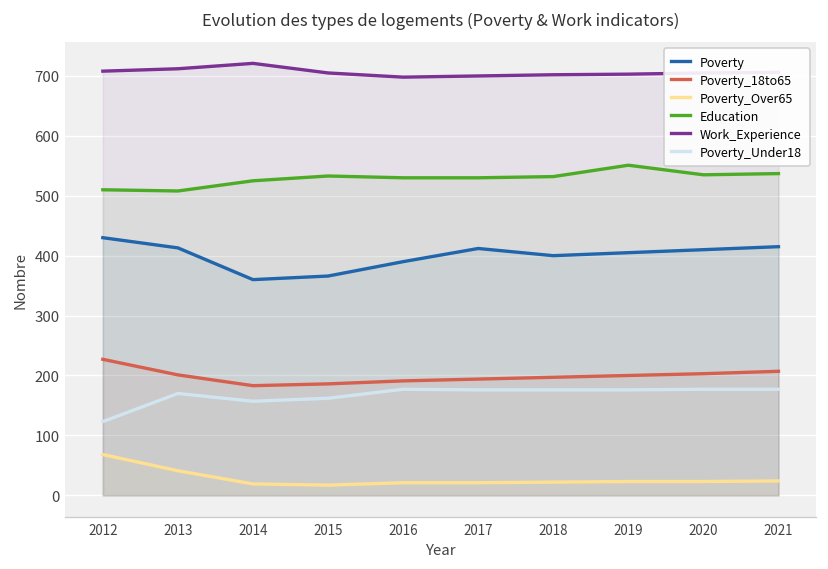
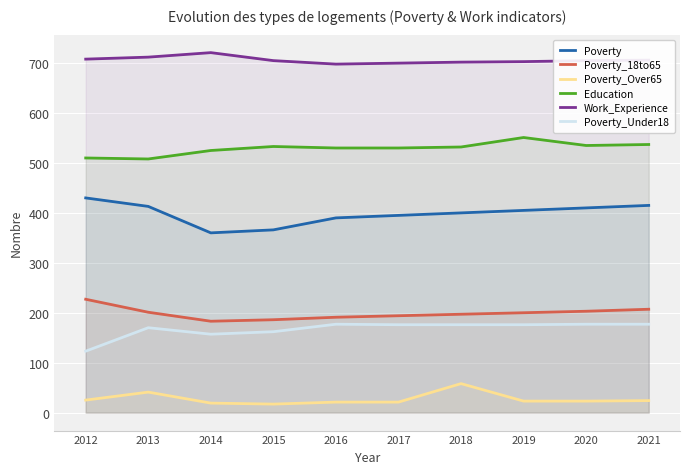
  {
    "Poverty": {
      "2012": 430,
      "2013": 410,
      "2014": 360,
      "2015": 370,
      "2016": 390,
-     "2017": 410,
+     "2017": 400,
      "2018": 400,
      "2019": 410,
      "2020": 410,
      "2021": 420
    },
    "Poverty_18to65": {
      "2012": 230,
      "2013": 200,
      "2014": 180,
      "2015": 190,
      "2016": 190,
      "2017": 190,
      "2018": 200,
      "2019": 200,
      "2020": 200,
      "2021": 210
    },
    "Poverty_Over65": {
-     "2012": 70,
+     "2012": 30,
      "2013": 40,
      "2014": 20,
      "2015": 20,
      "2016": 20,
      "2017": 20,
-     "2018": 20,
+     "2018": 60,
      "2019": 20,
      "2020": 20,
      "2021": 20
    },
    "Education": {
      "2012": 510,
      "2013": 510,
      "2014": 530,
      "2015": 530,
      "2016": 530,
      "2017": 530,
      "2018": 530,
      "2019": 550,
      "2020": 540,
      "2021": 540
    },
    "Work_Experience": {
      "2012": 710,
      "2013": 710,
      "2014": 720,
      "2015": 710,
      "2016": 700,
      "2017": 700,
      "2018": 700,
      "2019": 700
    },
    "Poverty_Under18": {
      "2012": 120,
      "2013": 170,
      "2014": 160,
      "2015": 160,
      "2016": 180,
      "2017": 180,
      "2018": 180,
      "2019": 180,
      "2020": 180,
      "2021": 180
    }
  }
